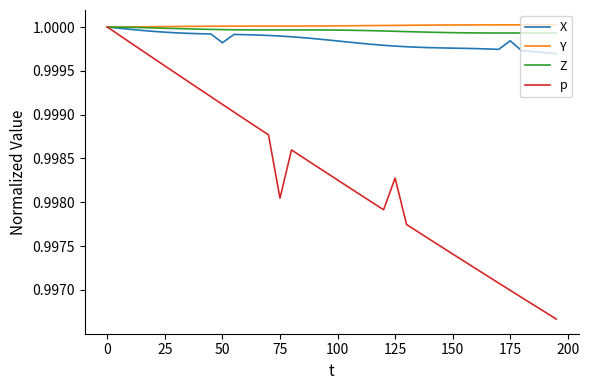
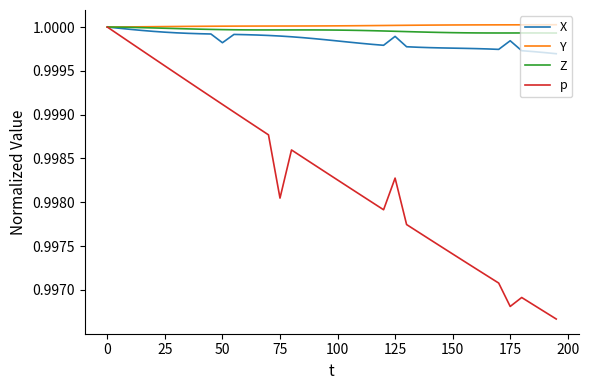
  {
    "X": {
      "25": 0.9999,
      "50": 0.9998,
      "75": 0.9999,
      "100": 0.9998,
-     "125": 0.9998,
+     "125": 0.9999,
      "150": 0.9998,
      "175": 0.9998
    },
    "Y": {
      "50": 1.0000,
      "75": 1.0000,
      "100": 1.0000,
      "125": 1.0000,
      "150": 1.0000,
      "175": 1.0000
    },
    "Z": {
      "50": 1.0000,
      "75": 1.0000,
      "100": 1.0000,
      "125": 1.0000,
      "150": 0.9999,
      "175": 0.9999
    },
    "p": {
      "25": 0.9996,
      "50": 0.9991,
      "75": 0.9980,
      "100": 0.9983,
      "125": 0.9983,
      "150": 0.9974,
-     "175": 0.9970
+     "175": 0.9968
    }
  }
